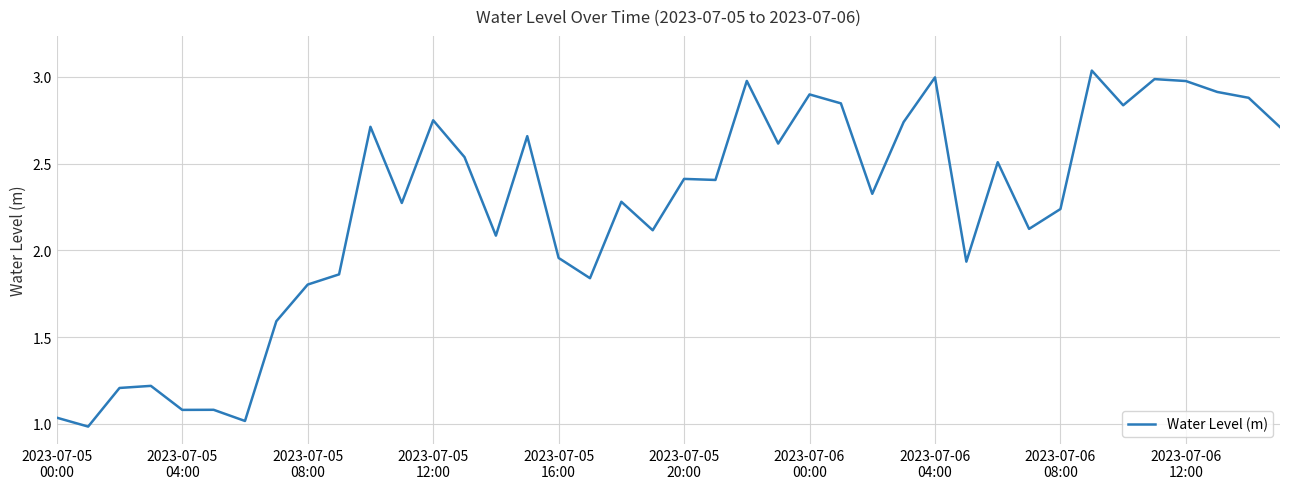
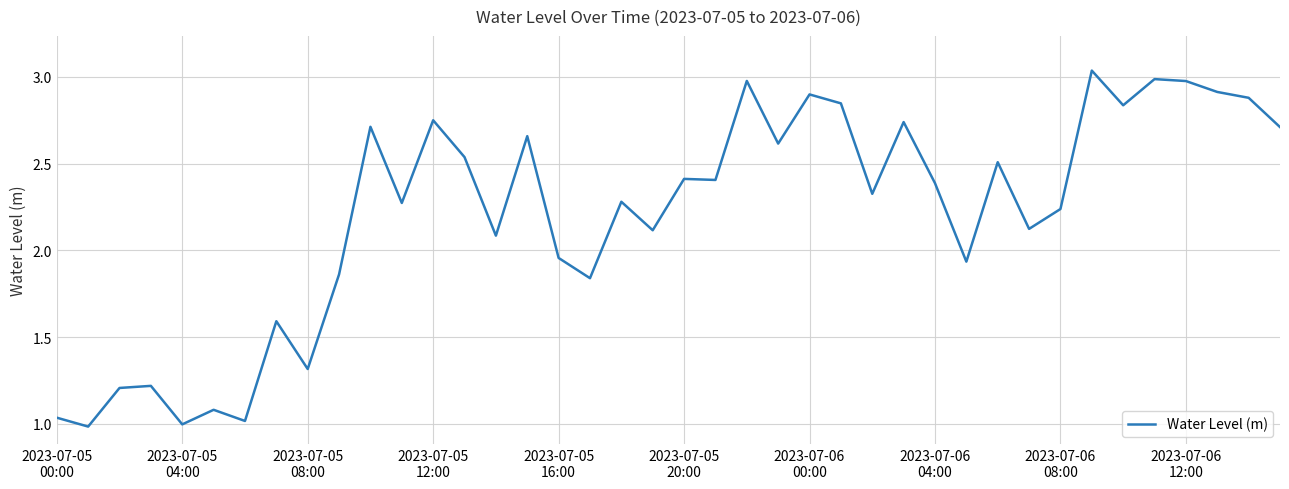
  {
    "2023-07-05 00:00": 1.04,
-   "2023-07-05 04:00": 1.08,
-   "2023-07-05 08:00": 1.80,
+   "2023-07-05 04:00": 1.00,
+   "2023-07-05 08:00": 1.32,
    "2023-07-05 12:00": 2.75,
    "2023-07-05 16:00": 1.96,
    "2023-07-05 20:00": 2.41,
    "2023-07-06 00:00": 2.90,
-   "2023-07-06 04:00": 3.00,
+   "2023-07-06 04:00": 2.39,
    "2023-07-06 08:00": 2.24,
    "2023-07-06 12:00": 2.98
  }
